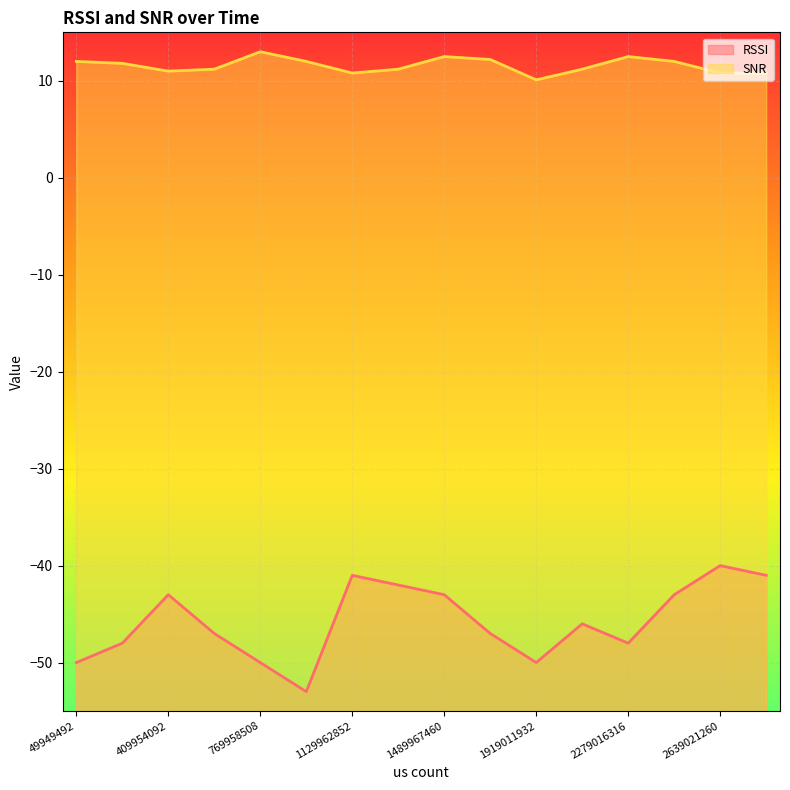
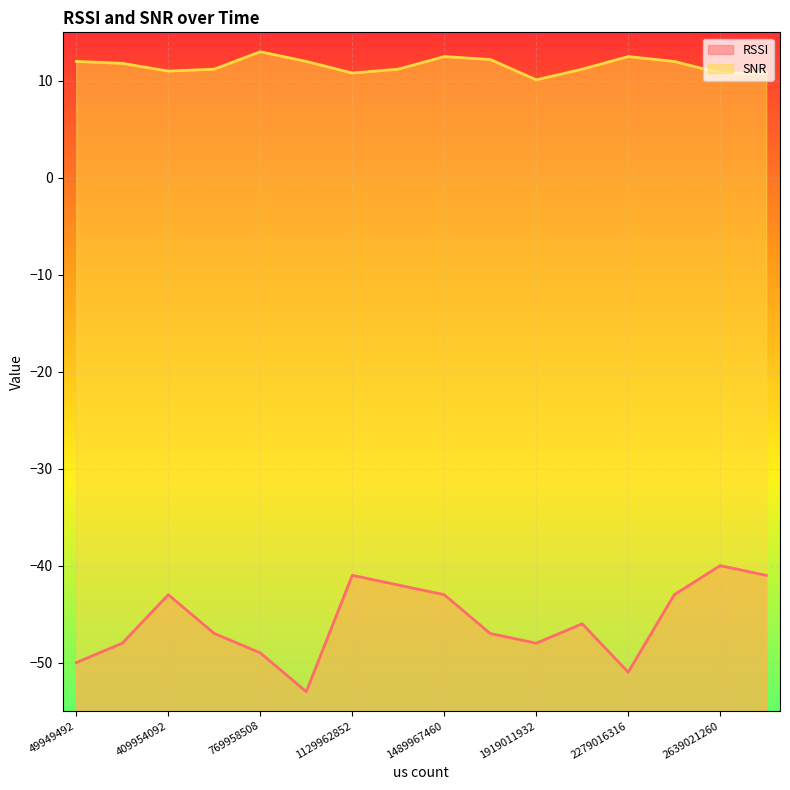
  {
    "RSSI": {
      "49949492": -50,
      "409954092": -43,
-     "769958508": -50,
+     "769958508": -49,
      "1129962852": -41,
      "1489967460": -43,
-     "1919011932": -50,
-     "2279016316": -48,
+     "1919011932": -48,
+     "2279016316": -51,
      "2639021260": -40
    },
    "SNR": {
      "49949492": 12,
      "409954092": 11,
      "769958508": 13,
      "1129962852": 11,
      "1489967460": 13,
      "1919011932": 10,
      "2279016316": 13
    }
  }
